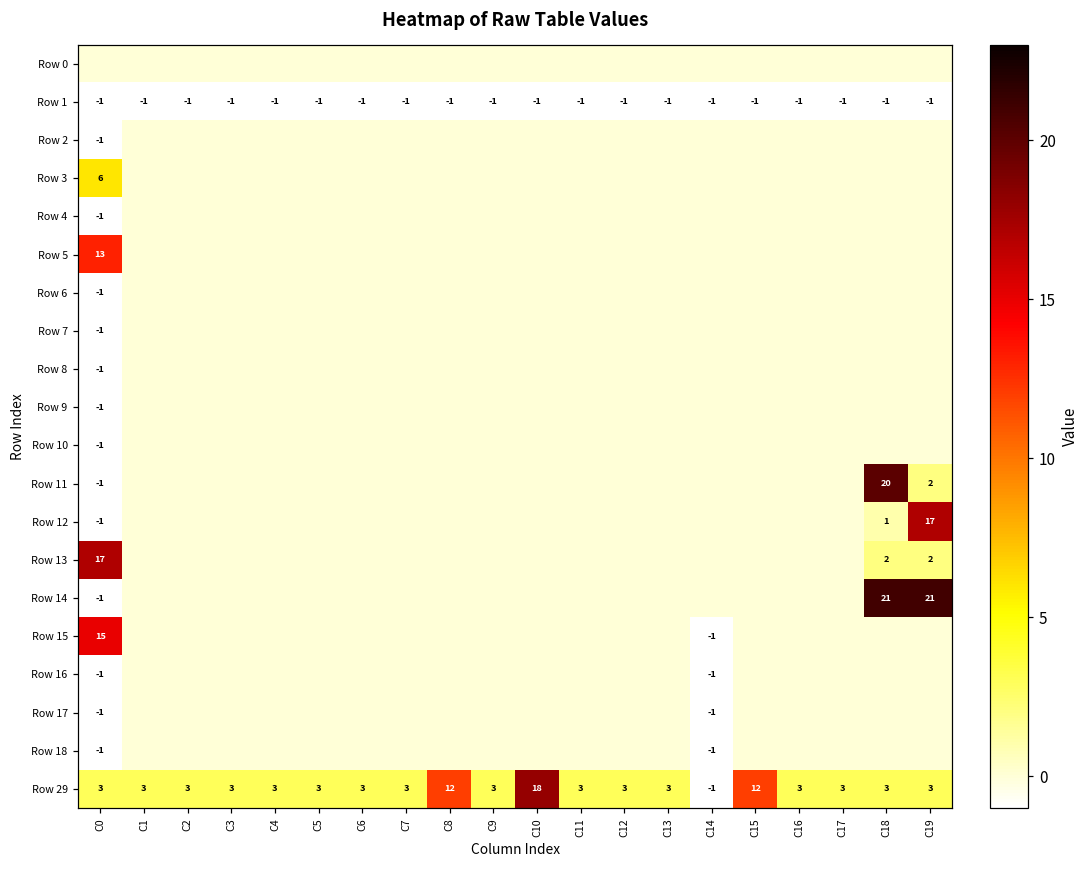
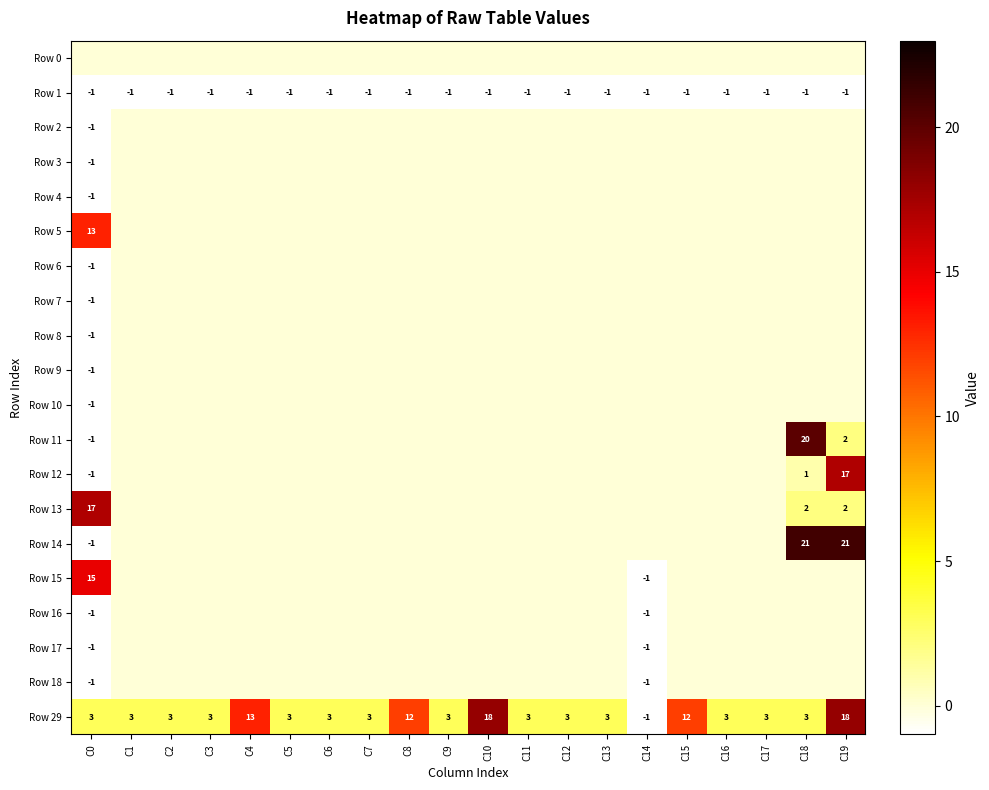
  {
    "Row 1": {
      "C0": -1,
      "C1": -1,
      "C2": -1,
      "C3": -1,
      "C4": -1,
      "C5": -1,
      "C6": -1,
      "C7": -1,
      "C8": -1,
      "C9": -1,
      "C10": -1,
      "C11": -1,
      "C12": -1,
      "C13": -1,
      "C14": -1,
      "C15": -1,
      "C16": -1,
      "C17": -1,
      "C18": -1,
      "C19": -1
    },
    "Row 2": {
      "C0": -1
    },
    "Row 3": {
-     "C0": 6
+     "C0": -1
    },
    "Row 4": {
      "C0": -1
    },
    "Row 5": {
      "C0": 13
    },
    "Row 6": {
      "C0": -1
    },
    "Row 7": {
      "C0": -1
    },
    "Row 8": {
      "C0": -1
    },
    "Row 9": {
      "C0": -1
    },
    "Row 10": {
      "C0": -1
    },
    "Row 11": {
      "C0": -1,
      "C18": 20,
      "C19": 2
    },
    "Row 12": {
      "C0": -1,
      "C18": 1,
      "C19": 17
    },
    "Row 13": {
      "C0": 17,
      "C18": 2,
      "C19": 2
    },
    "Row 14": {
      "C0": -1,
      "C18": 21,
      "C19": 21
    },
    "Row 15": {
      "C0": 15,
      "C14": -1
    },
    "Row 16": {
      "C0": -1,
      "C14": -1
    },
    "Row 17": {
      "C0": -1,
      "C14": -1
    },
    "Row 18": {
      "C0": -1,
      "C14": -1
    },
    "Row 29": {
      "C0": 3,
      "C1": 3,
      "C2": 3,
      "C3": 3,
-     "C4": 3,
+     "C4": 13,
      "C5": 3,
      "C6": 3,
      "C7": 3,
      "C8": 12,
      "C9": 3,
      "C10": 18,
      "C11": 3,
      "C12": 3,
      "C13": 3,
      "C14": -1,
      "C15": 12,
      "C16": 3,
      "C17": 3,
      "C18": 3,
-     "C19": 3
+     "C19": 18
    }
  }
